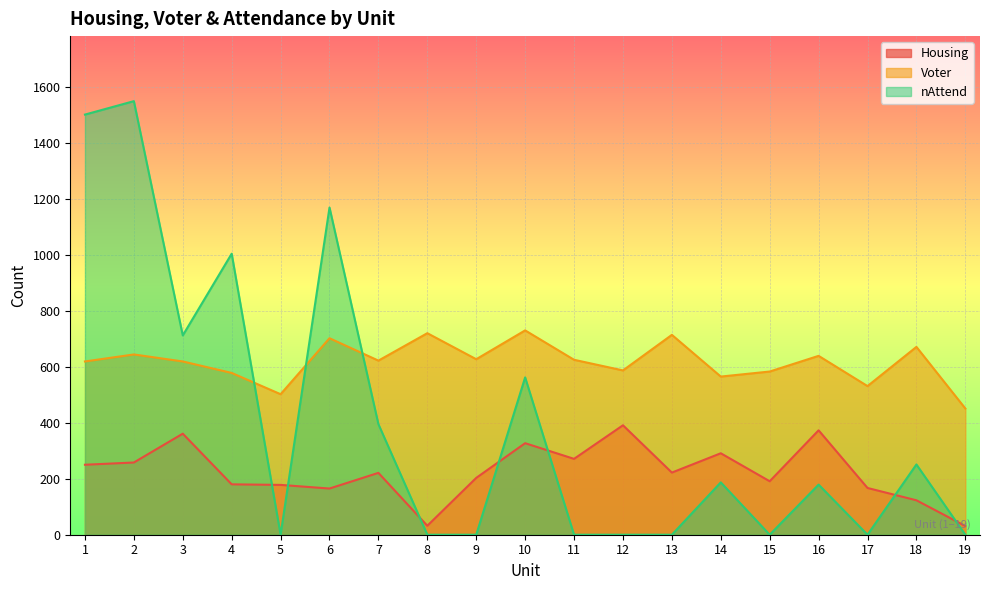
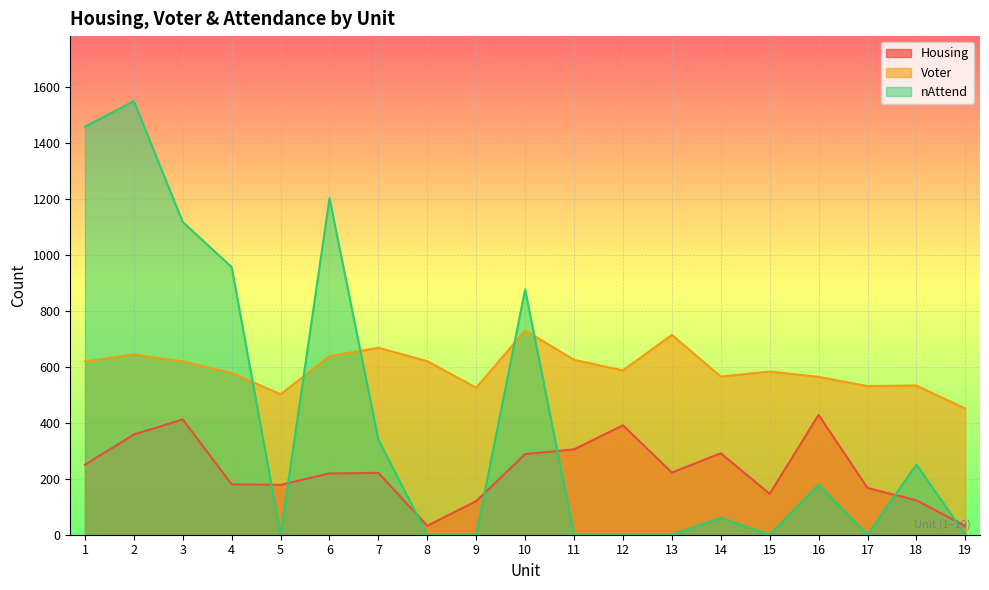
  {
    "Housing": {
      "1": 250,
-     "2": 260,
-     "3": 360,
+     "2": 360,
+     "3": 410,
      "4": 180,
      "5": 180,
-     "6": 170,
+     "6": 220,
      "7": 220,
      "8": 30,
-     "9": 200,
-     "10": 330,
-     "11": 270,
+     "9": 120,
+     "10": 290,
+     "11": 310,
      "12": 390,
      "13": 220,
      "14": 290,
-     "15": 190,
-     "16": 370,
+     "15": 150,
+     "16": 430,
      "17": 170,
      "18": 120
    },
    "Voter": {
      "1": 620,
      "2": 640,
      "3": 620,
      "4": 580,
      "5": 500,
-     "6": 700,
-     "7": 620,
-     "8": 720,
-     "9": 630,
+     "6": 640,
+     "7": 670,
+     "8": 620,
+     "9": 530,
      "10": 730,
      "11": 630,
      "12": 590,
      "13": 710,
      "14": 570,
      "15": 580,
-     "16": 640,
+     "16": 560,
      "17": 530,
-     "18": 670,
+     "18": 530,
      "19": 450
    },
    "nAttend": {
-     "1": 1500,
+     "1": 1460,
      "2": 1550,
-     "3": 710,
-     "4": 1000,
+     "3": 1120,
+     "4": 960,
      "5": 0,
-     "6": 1170,
-     "7": 400,
+     "6": 1200,
+     "7": 340,
      "8": 0,
      "9": 0,
-     "10": 560,
+     "10": 880,
      "11": 0,
      "12": 0,
      "13": 0,
-     "14": 190,
+     "14": 60,
      "15": 0,
      "16": 180,
      "17": 0,
      "18": 250,
      "19": 0
    }
  }
